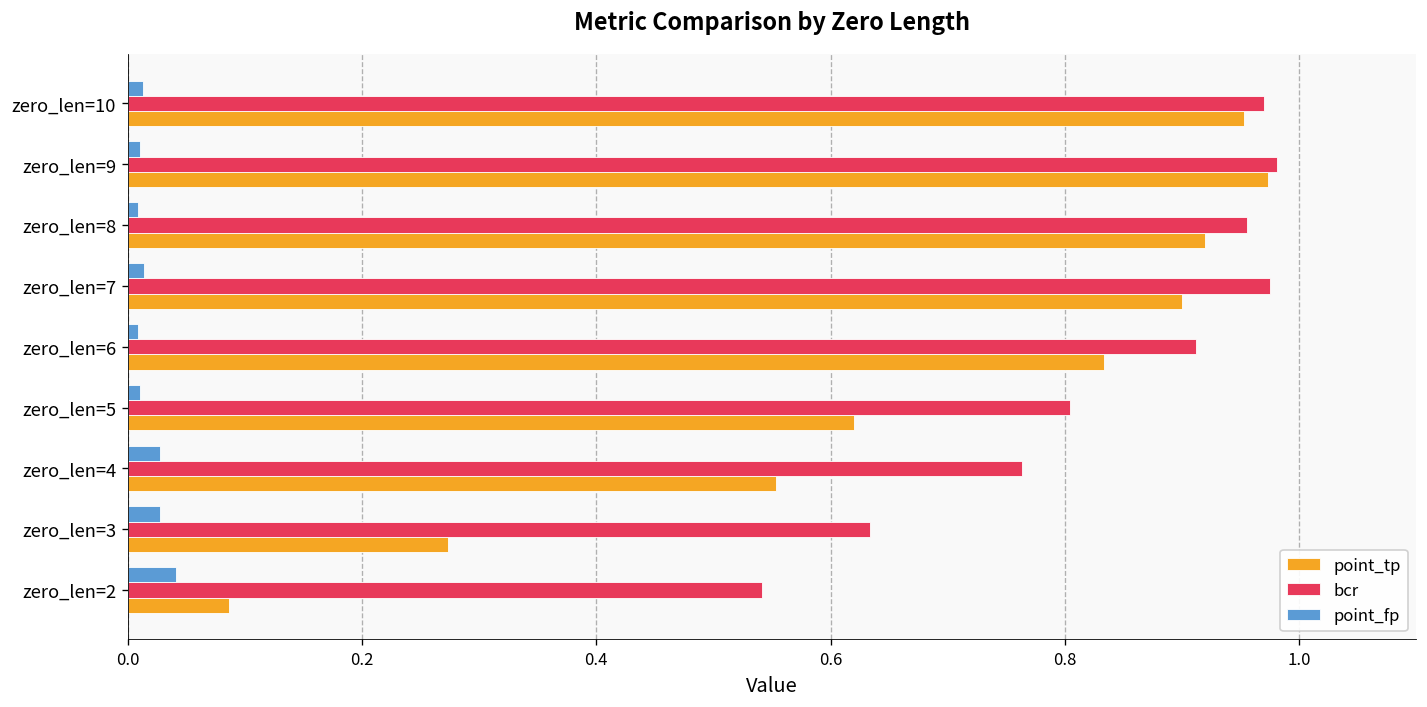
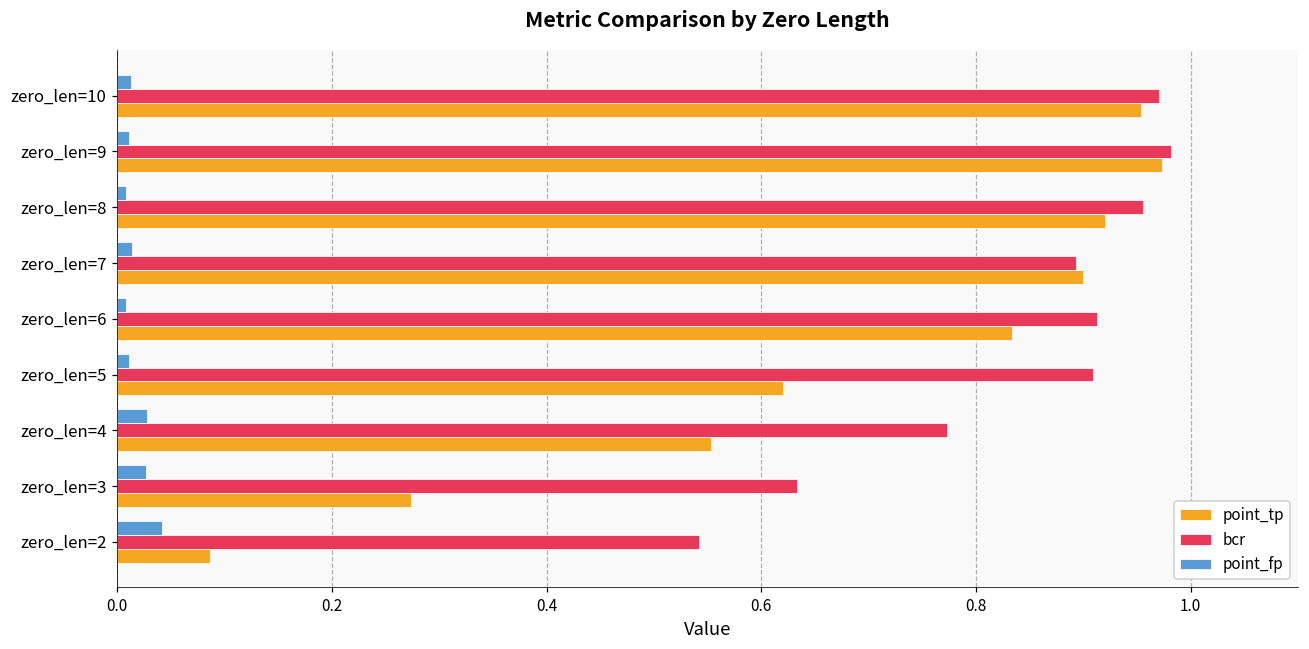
  {
    "point_tp": {
      "zero_len=10": 0.95,
      "zero_len=9": 0.97,
      "zero_len=8": 0.92,
      "zero_len=7": 0.90,
      "zero_len=6": 0.83,
      "zero_len=5": 0.62,
      "zero_len=4": 0.55,
      "zero_len=3": 0.27,
      "zero_len=2": 0.09
    },
    "bcr": {
      "zero_len=10": 0.97,
      "zero_len=9": 0.98,
      "zero_len=8": 0.96,
-     "zero_len=7": 0.98,
+     "zero_len=7": 0.89,
      "zero_len=6": 0.91,
-     "zero_len=5": 0.80,
-     "zero_len=4": 0.76,
+     "zero_len=5": 0.91,
+     "zero_len=4": 0.77,
      "zero_len=3": 0.63,
      "zero_len=2": 0.54
    },
    "point_fp": {
      "zero_len=10": 0.01,
      "zero_len=9": 0.01,
      "zero_len=8": 0.01,
      "zero_len=7": 0.01,
      "zero_len=6": 0.01,
      "zero_len=5": 0.01,
      "zero_len=4": 0.03,
      "zero_len=3": 0.03,
      "zero_len=2": 0.04
    }
  }
